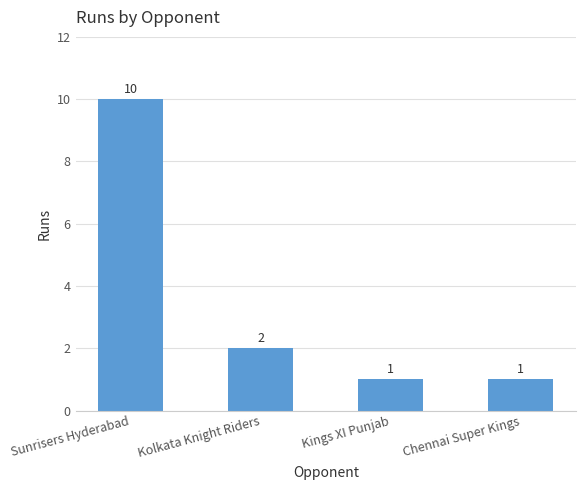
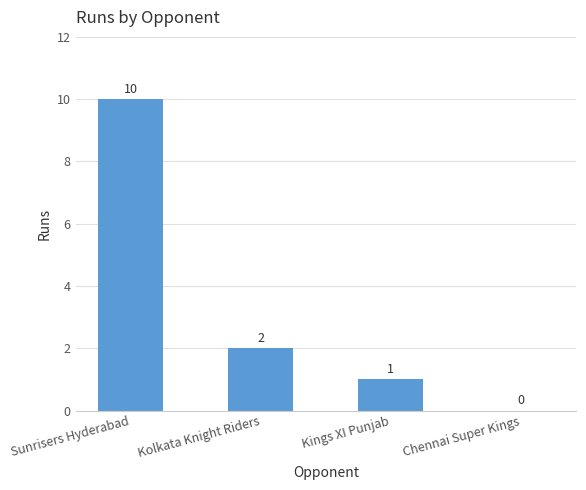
  {
    "Sunrisers Hyderabad": 10,
    "Kolkata Knight Riders": 2,
    "Kings XI Punjab": 1,
-   "Chennai Super Kings": 1
+   "Chennai Super Kings": 0
  }
